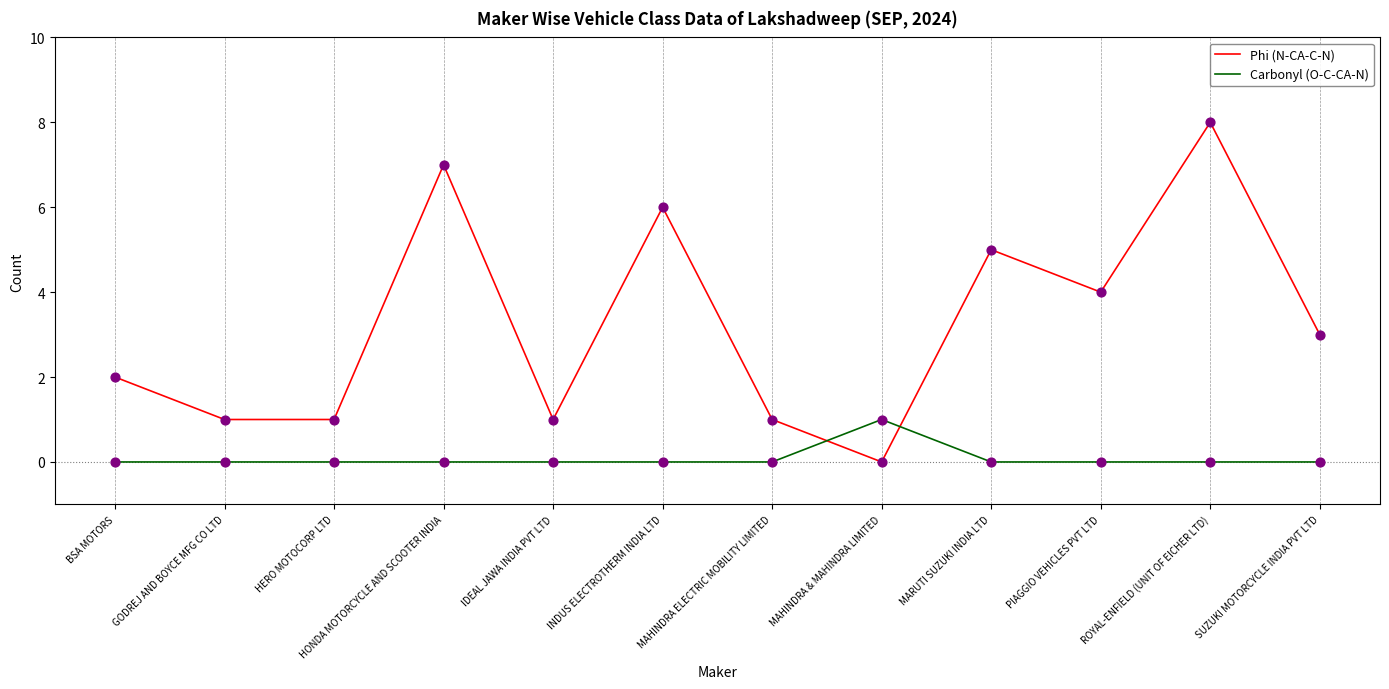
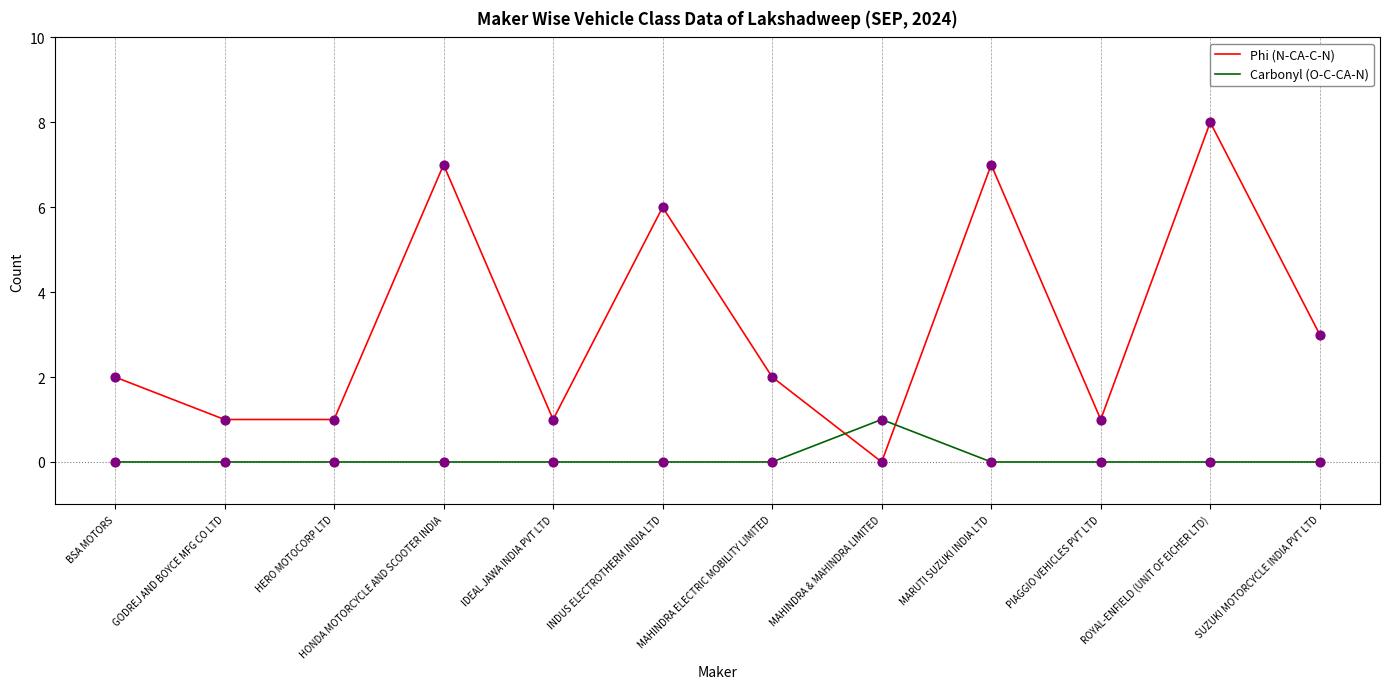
  {
    "Phi (N-CA-C-N)": {
      "BSA MOTORS": 2,
      "GODREJ AND BOYCE MFG CO LTD": 1,
      "HERO MOTOCORP LTD": 1,
      "HONDA MOTORCYCLE AND SCOOTER INDIA": 7,
      "IDEAL JAWA INDIA PVT LTD": 1,
      "INDUS ELECTROTHERM INDIA LTD": 6,
-     "MAHINDRA ELECTRIC MOBILITY LIMITED": 1,
+     "MAHINDRA ELECTRIC MOBILITY LIMITED": 2,
      "MAHINDRA & MAHINDRA LIMITED": 0,
-     "MARUTI SUZUKI INDIA LTD": 5,
-     "PIAGGIO VEHICLES PVT LTD": 4,
+     "MARUTI SUZUKI INDIA LTD": 7,
+     "PIAGGIO VEHICLES PVT LTD": 1,
      "ROYAL-ENFIELD (UNIT OF EICHER LTD)": 8,
      "SUZUKI MOTORCYCLE INDIA PVT LTD": 3
    },
    "Carbonyl (O-C-CA-N)": {
      "BSA MOTORS": 0,
      "GODREJ AND BOYCE MFG CO LTD": 0,
      "HERO MOTOCORP LTD": 0,
      "HONDA MOTORCYCLE AND SCOOTER INDIA": 0,
      "IDEAL JAWA INDIA PVT LTD": 0,
      "INDUS ELECTROTHERM INDIA LTD": 0,
      "MAHINDRA ELECTRIC MOBILITY LIMITED": 0,
      "MAHINDRA & MAHINDRA LIMITED": 1,
      "MARUTI SUZUKI INDIA LTD": 0,
      "PIAGGIO VEHICLES PVT LTD": 0,
      "ROYAL-ENFIELD (UNIT OF EICHER LTD)": 0,
      "SUZUKI MOTORCYCLE INDIA PVT LTD": 0
    }
  }
